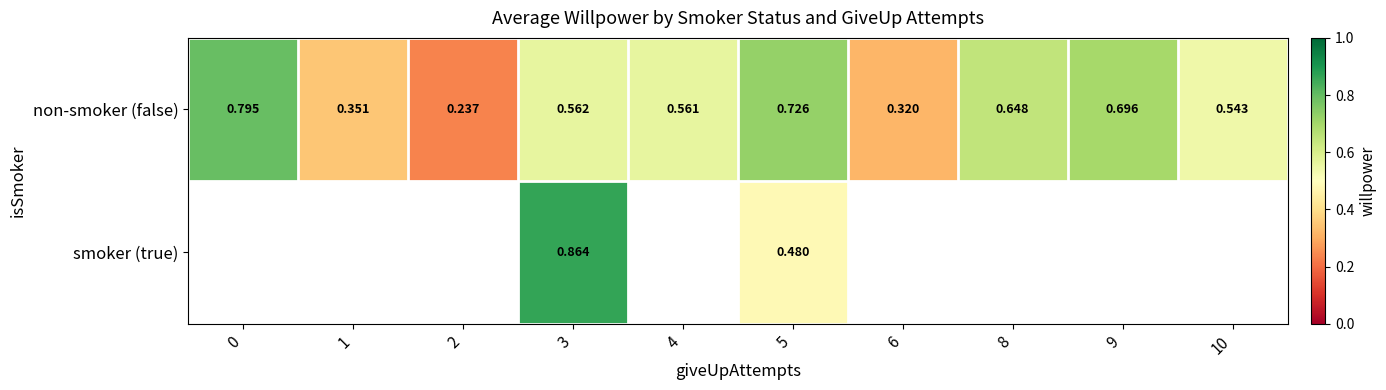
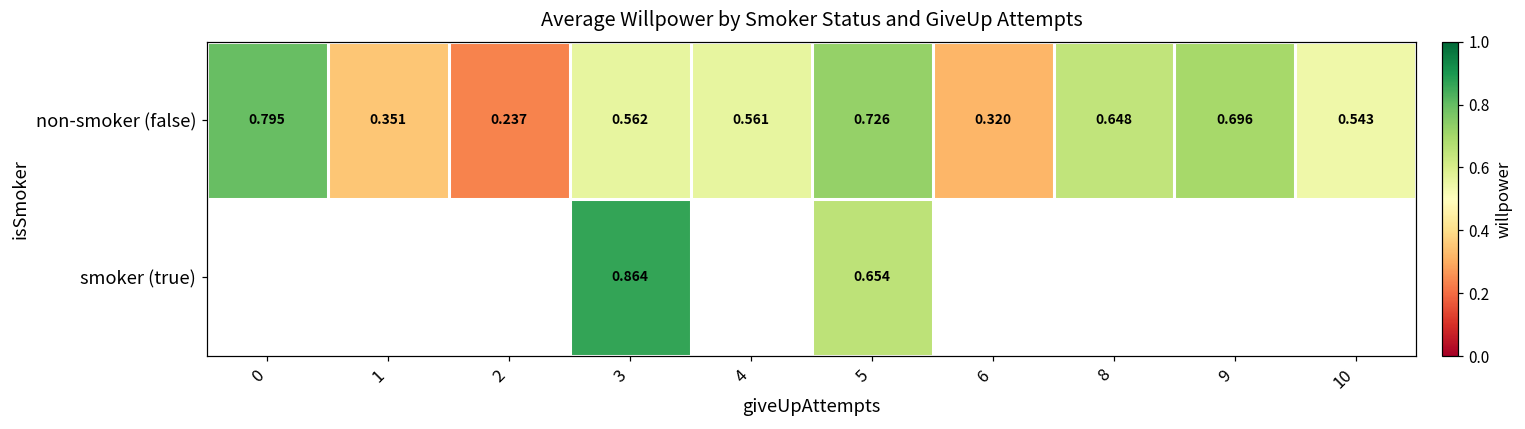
  {
    "non-smoker (false)": {
      "0": 0.795,
      "1": 0.351,
      "2": 0.237,
      "3": 0.562,
      "4": 0.561,
      "5": 0.726,
      "6": 0.320,
      "8": 0.648,
      "9": 0.696,
      "10": 0.543
    },
    "smoker (true)": {
      "3": 0.864,
-     "5": 0.480
+     "5": 0.654
    }
  }
